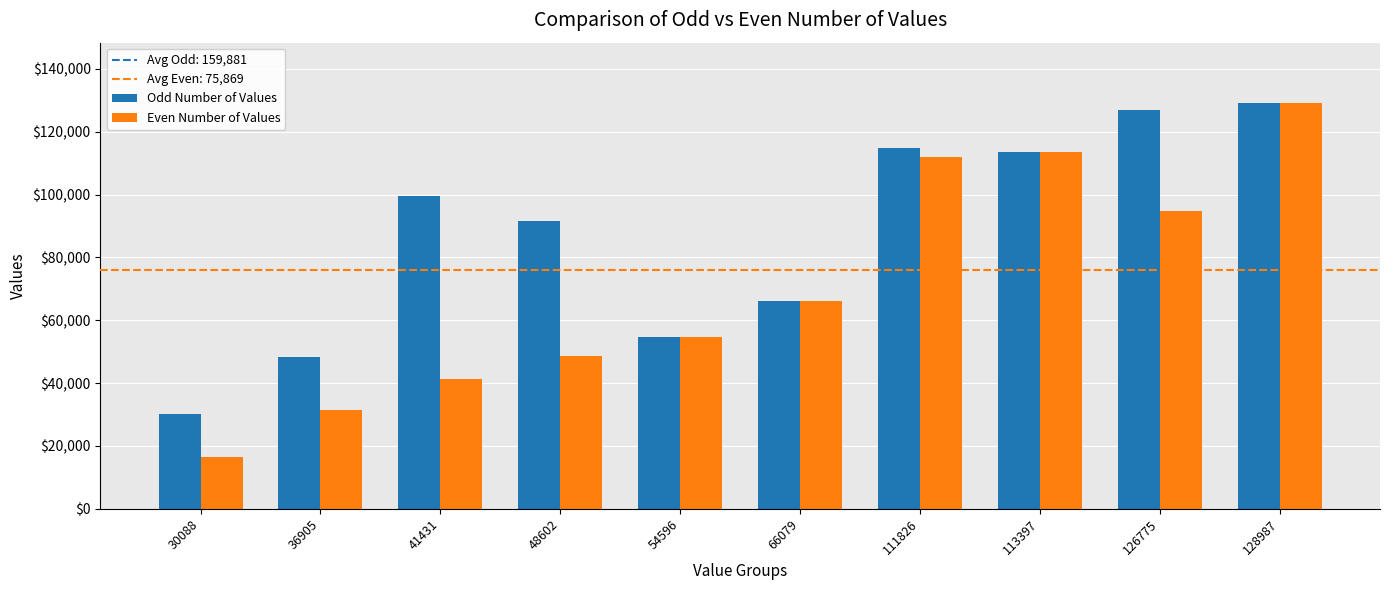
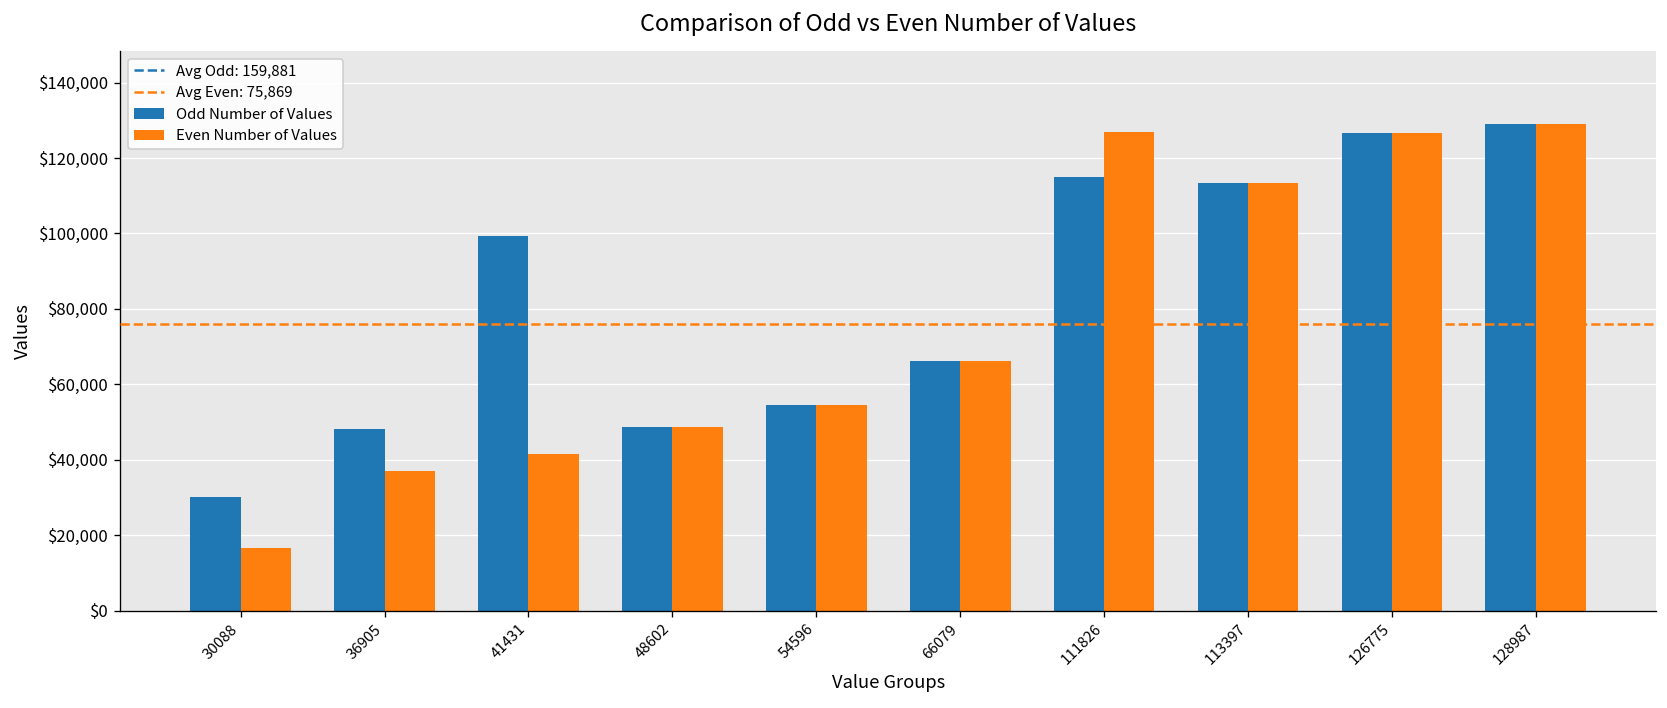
  {
    "Odd Number of Values": {
      "30088": "$30,000",
      "36905": "$48,000",
      "41431": "$99,000",
-     "48602": "$92,000",
+     "48602": "$49,000",
      "54596": "$55,000",
      "66079": "$66,000",
      "111826": "$115,000",
      "113397": "$113,000",
      "126775": "$127,000",
      "128987": "$129,000"
    },
    "Even Number of Values": {
      "30088": "$17,000",
-     "36905": "$31,000",
+     "36905": "$37,000",
      "41431": "$41,000",
      "48602": "$49,000",
      "54596": "$55,000",
      "66079": "$66,000",
-     "111826": "$112,000",
+     "111826": "$127,000",
      "113397": "$113,000",
-     "126775": "$95,000",
+     "126775": "$127,000",
      "128987": "$129,000"
    }
  }
